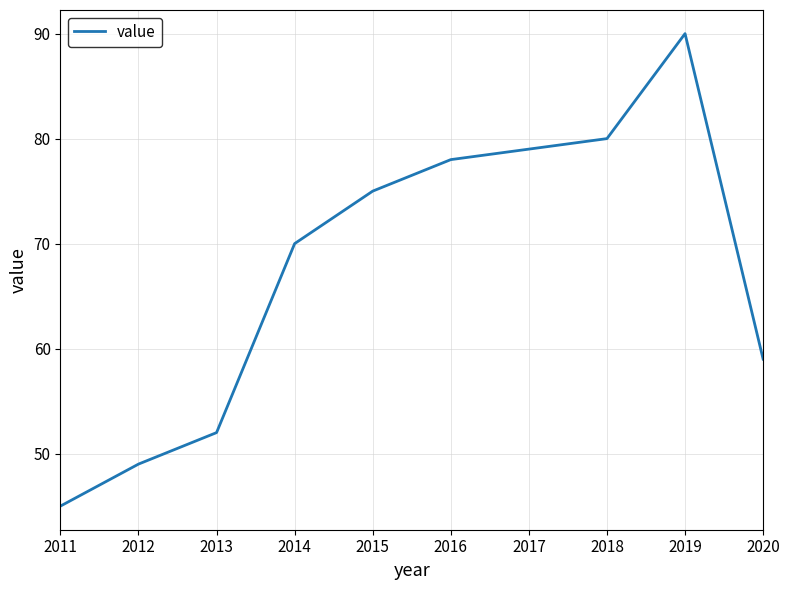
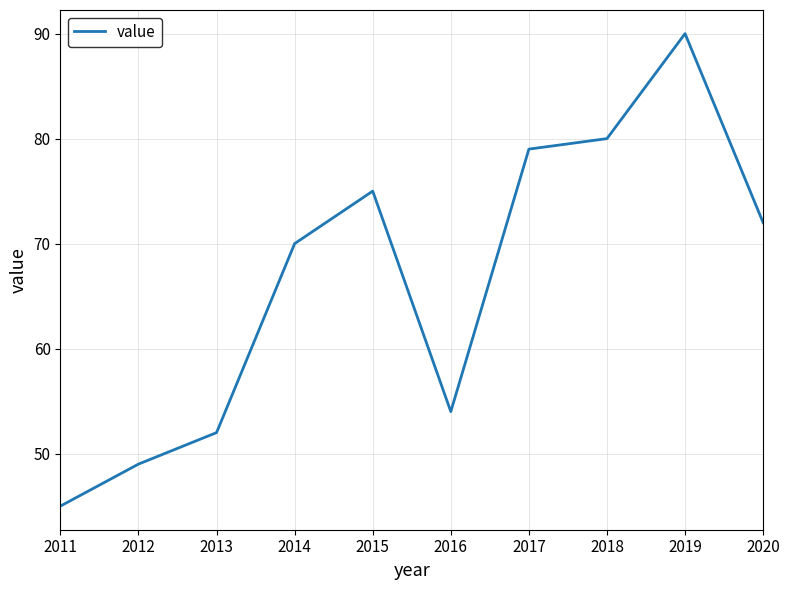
  {
    "2011": 45,
    "2012": 49,
    "2013": 52,
    "2014": 70,
    "2015": 75,
-   "2016": 78,
+   "2016": 54,
    "2017": 79,
    "2018": 80,
    "2019": 90,
-   "2020": 59
+   "2020": 72
  }
